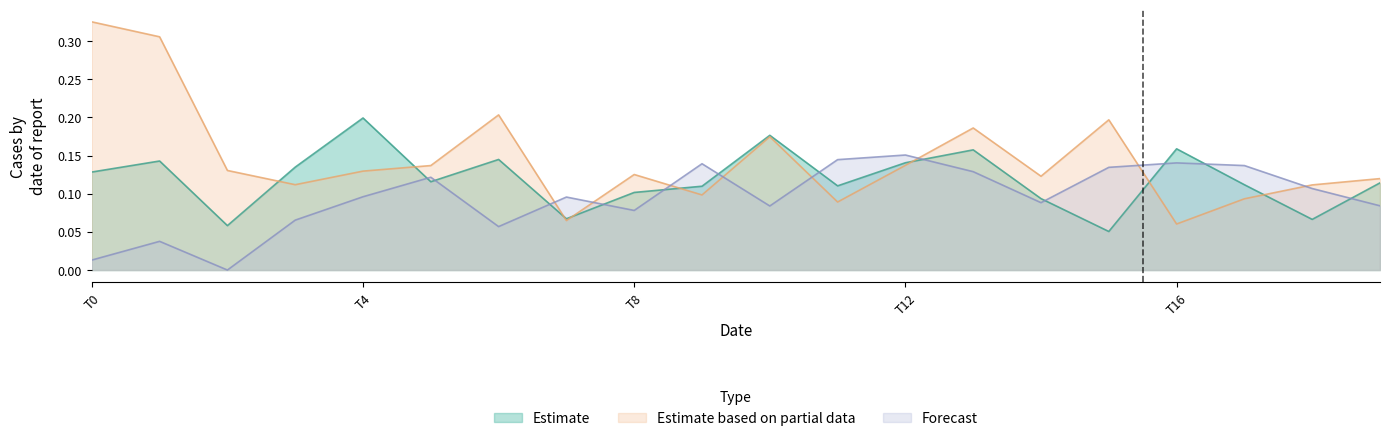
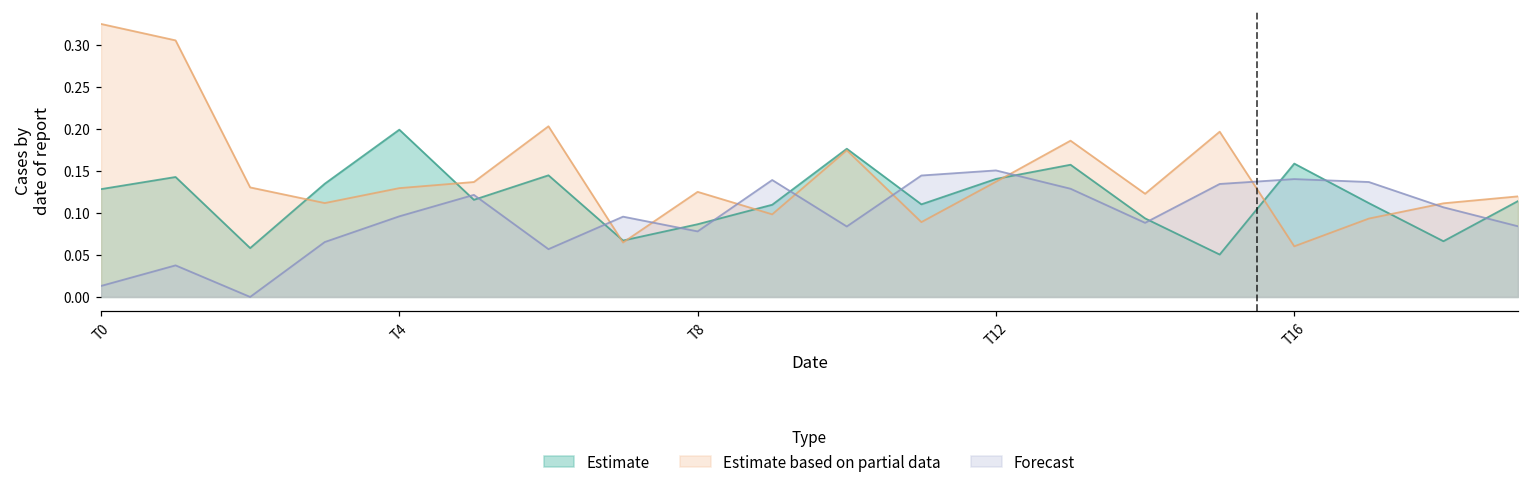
  {
    "Estimate": {
      "T0": 0.13,
      "T4": 0.20,
-     "T8": 0.10,
+     "T8": 0.09,
      "T12": 0.14,
      "T16": 0.16
    }
  }
